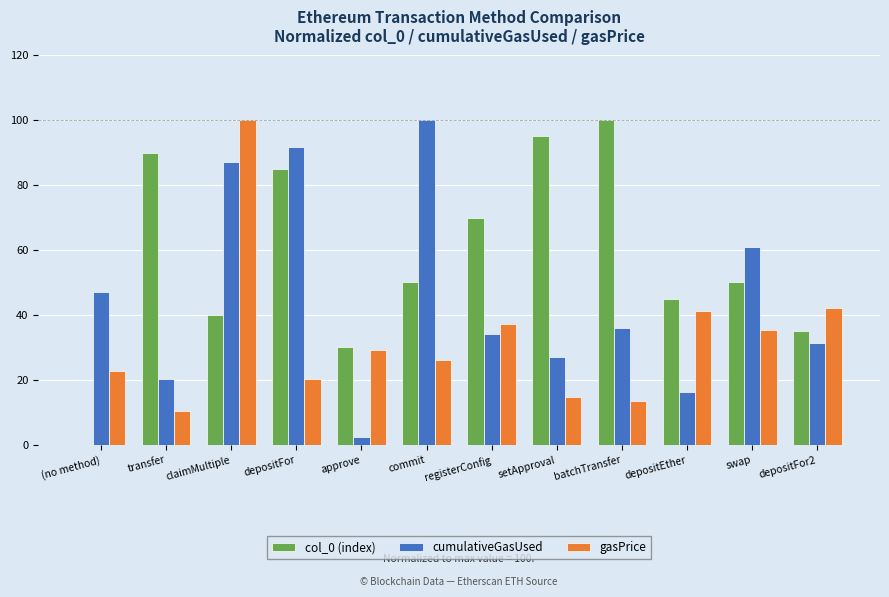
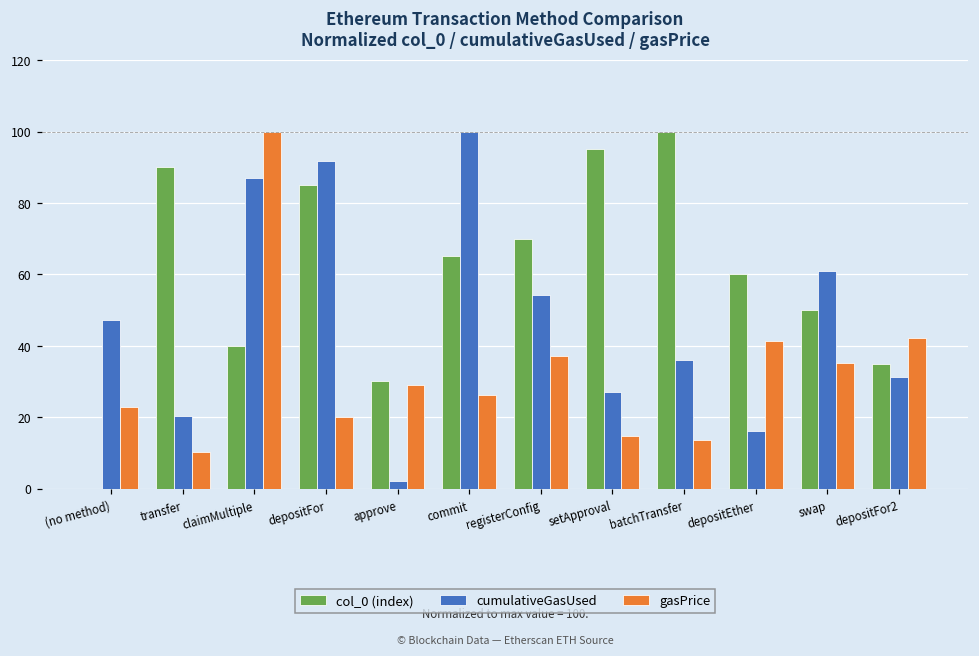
  {
    "col_0 (index)": {
      "(no method)": 0,
      "transfer": 90,
      "claimMultiple": 40,
      "depositFor": 85,
      "approve": 30,
-     "commit": 50,
+     "commit": 65,
      "registerConfig": 70,
      "setApproval": 95,
      "batchTransfer": 100,
-     "depositEther": 45,
+     "depositEther": 60,
      "swap": 50,
      "depositFor2": 35
    },
    "cumulativeGasUsed": {
      "(no method)": 47,
      "transfer": 20,
      "claimMultiple": 87,
      "depositFor": 92,
      "approve": 2,
      "commit": 100,
-     "registerConfig": 34,
+     "registerConfig": 54,
      "setApproval": 27,
      "batchTransfer": 36,
      "depositEther": 16,
      "swap": 61,
      "depositFor2": 31
    },
    "gasPrice": {
      "(no method)": 23,
      "transfer": 10,
      "claimMultiple": 100,
      "depositFor": 20,
      "approve": 29,
      "commit": 26,
      "registerConfig": 37,
      "setApproval": 15,
      "batchTransfer": 13,
      "depositEther": 41,
      "swap": 35,
      "depositFor2": 42
    }
  }
